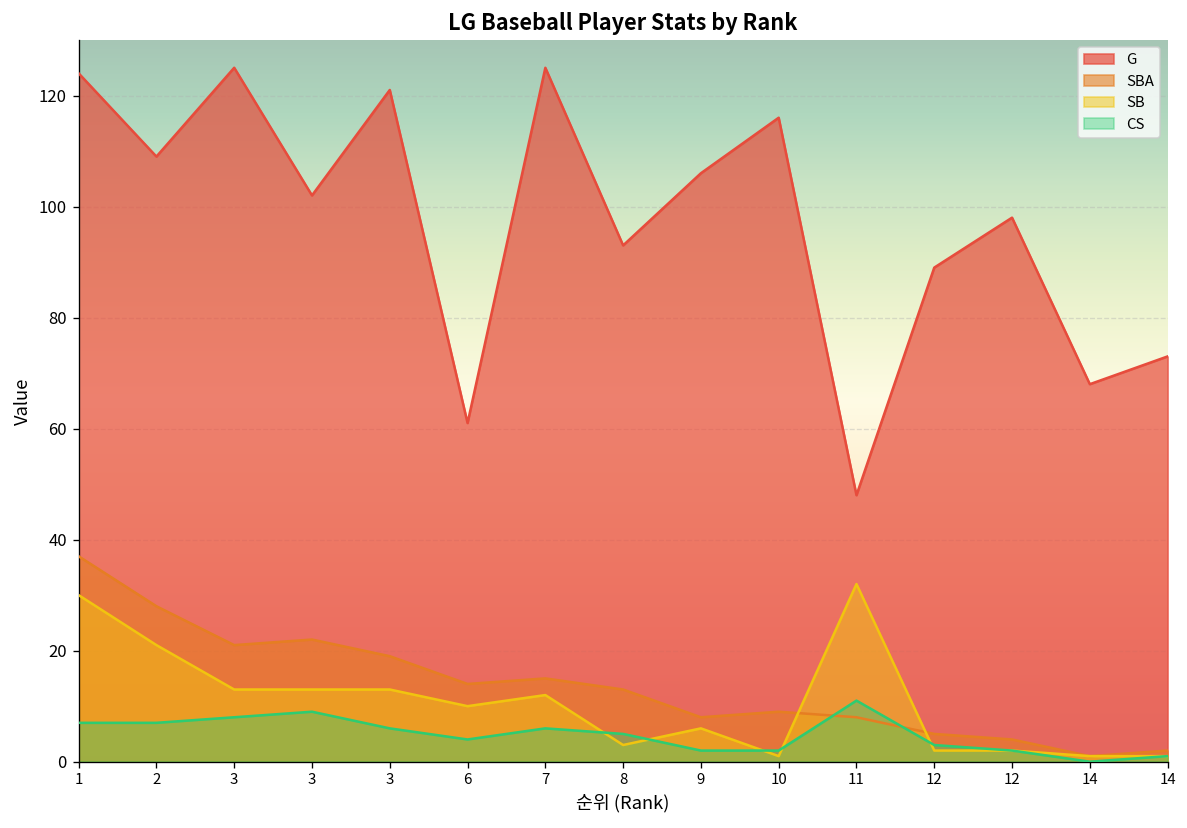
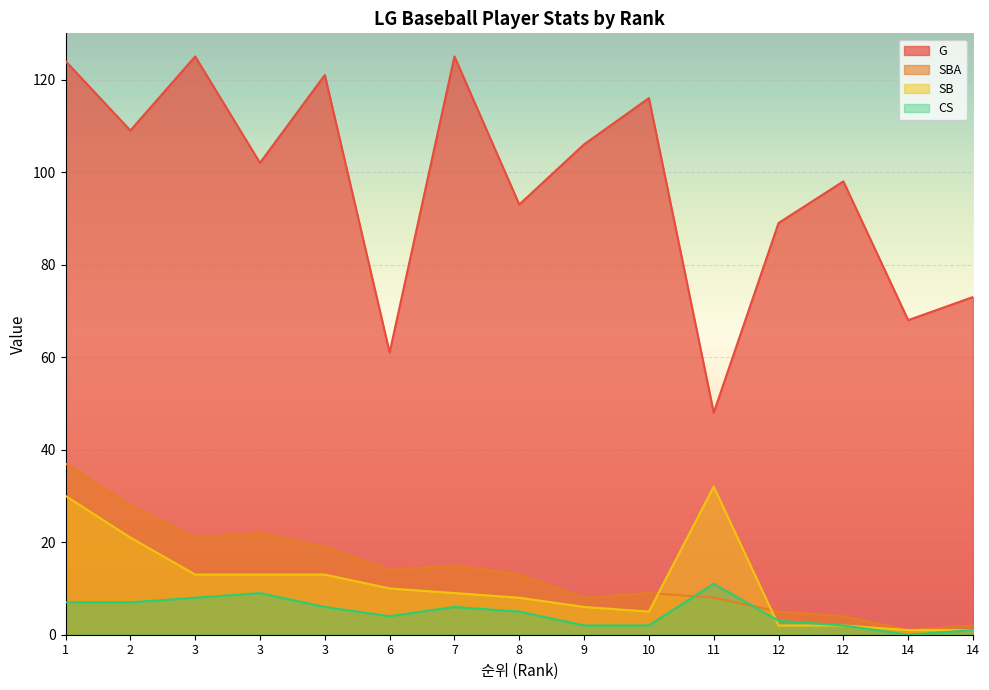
  {
    "SB": {
      "1": 30,
      "2": 21,
      "6": 10,
-     "7": 12,
-     "8": 3,
+     "7": 9,
+     "8": 8,
      "9": 6,
-     "10": 1,
+     "10": 5,
      "11": 32
    },
    "CS": {
      "1": 7,
      "2": 7,
      "6": 4,
      "7": 6,
      "8": 5,
      "9": 2,
      "10": 2,
      "11": 11
    }
  }
